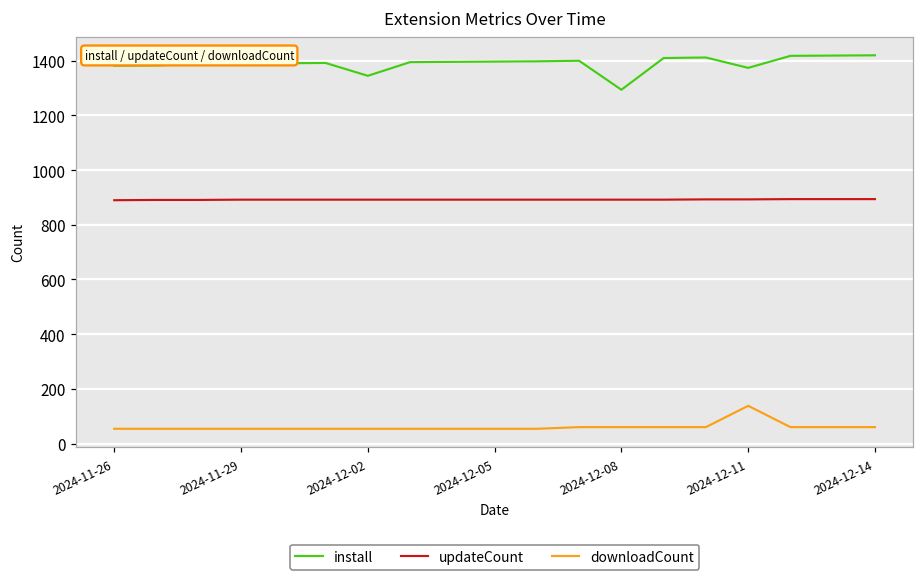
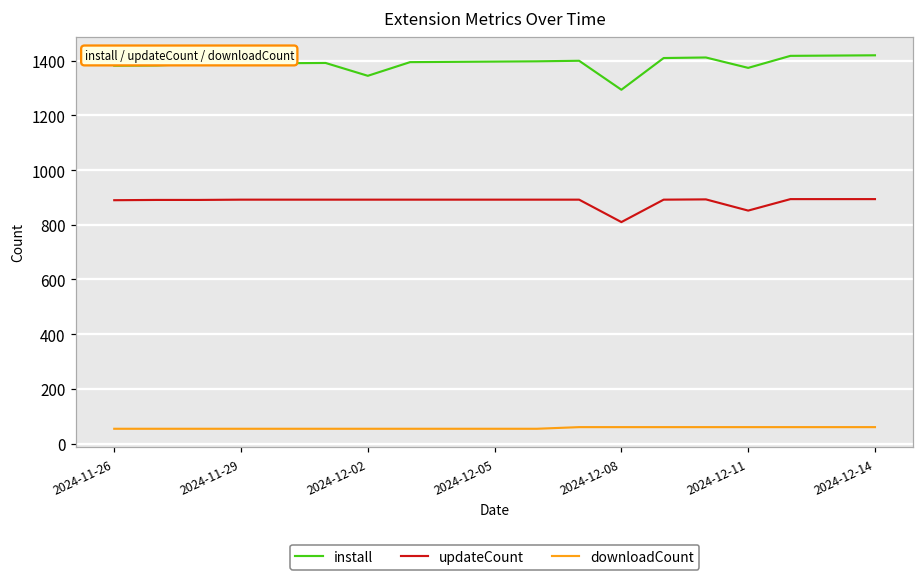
  {
    "install": {
      "2024-11-26": 1380,
      "2024-12-02": 1350,
      "2024-12-05": 1400,
      "2024-12-08": 1290,
      "2024-12-11": 1370,
      "2024-12-14": 1420
    },
    "updateCount": {
      "2024-11-26": 890,
      "2024-11-29": 890,
      "2024-12-02": 890,
      "2024-12-05": 890,
-     "2024-12-08": 890,
-     "2024-12-11": 890,
+     "2024-12-08": 810,
+     "2024-12-11": 850,
      "2024-12-14": 890
    },
    "downloadCount": {
      "2024-11-26": 50,
      "2024-11-29": 50,
      "2024-12-02": 50,
      "2024-12-05": 50,
      "2024-12-08": 60,
-     "2024-12-11": 140,
+     "2024-12-11": 60,
      "2024-12-14": 60
    }
  }
